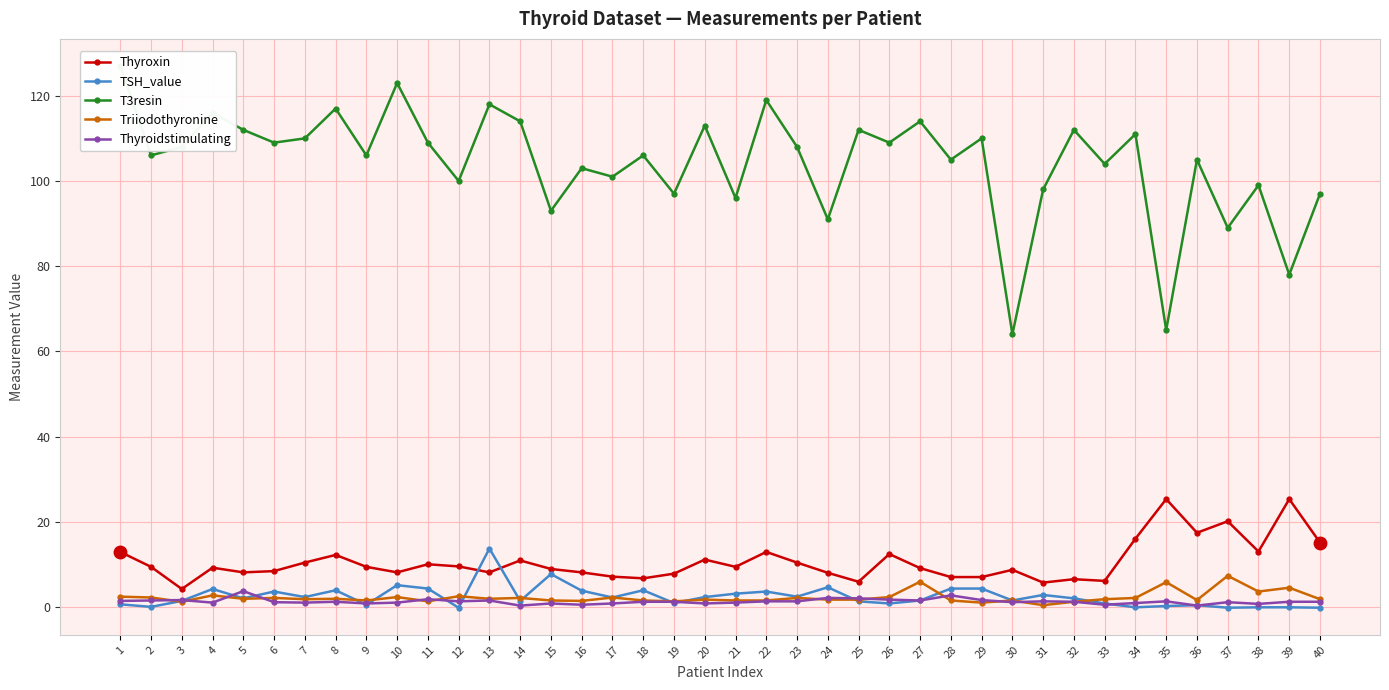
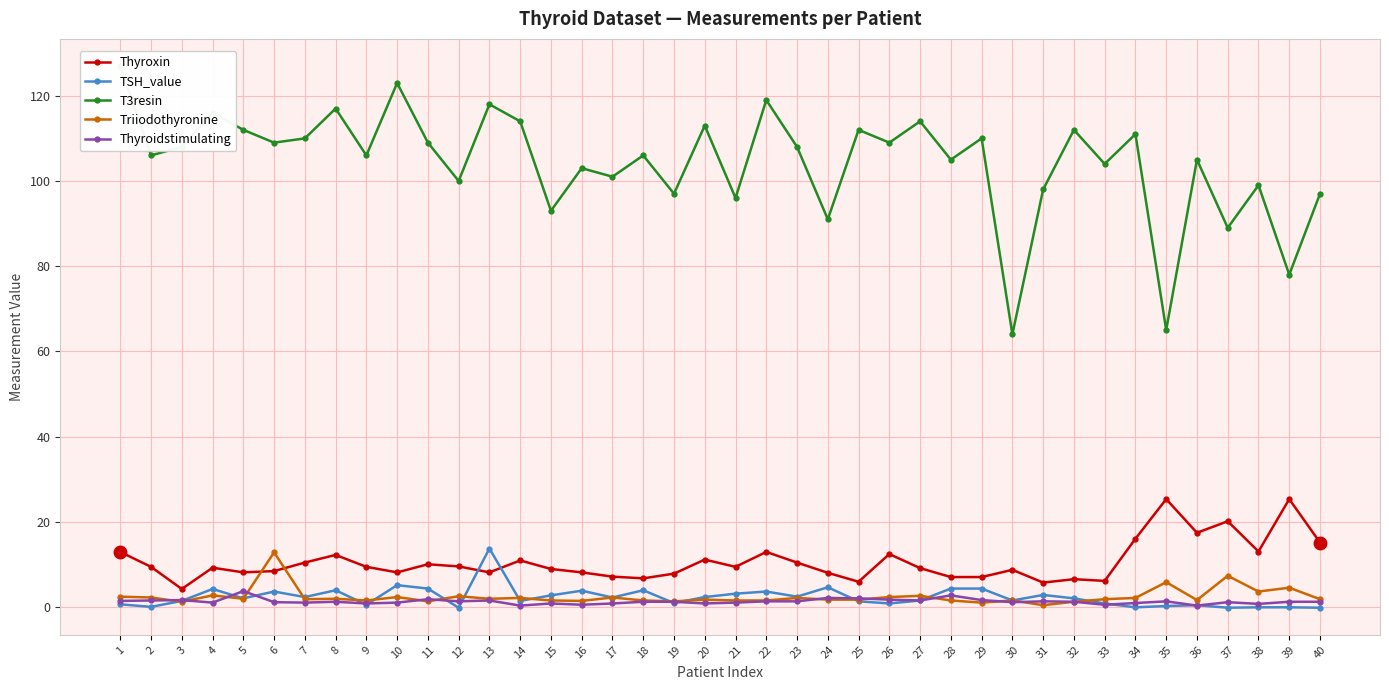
  {
    "TSH_value": {
      "1": 1,
      "2": 0,
      "4": 4,
      "6": 4,
      "8": 4,
      "10": 5,
      "11": 4,
      "12": 0,
      "13": 14,
      "14": 1,
-     "15": 8,
+     "15": 3,
      "16": 4,
      "18": 4,
      "21": 3,
      "22": 4,
      "24": 5,
      "26": 1,
      "28": 4,
      "29": 4,
      "31": 3,
      "32": 2,
      "34": 0,
      "35": 0,
      "37": 0,
      "38": 0,
      "39": 0,
      "40": 0
    },
    "T3resin": {
      "2": 106,
      "5": 112,
      "6": 109,
      "7": 110,
      "8": 117,
      "9": 106,
      "10": 123,
      "11": 109,
      "12": 100,
      "13": 118,
      "14": 114,
      "15": 93,
      "16": 103,
      "17": 101,
      "18": 106,
      "19": 97,
      "20": 113,
      "21": 96,
      "22": 119,
      "23": 108,
      "24": 91,
      "25": 112,
      "26": 109,
      "27": 114,
      "28": 105,
      "29": 110,
      "30": 64,
      "31": 98,
      "32": 112,
      "33": 104,
      "34": 111,
      "35": 65,
      "36": 105,
      "37": 89,
      "38": 99,
      "39": 78,
      "40": 97
    },
    "Triiodothyronine": {
      "1": 2,
      "2": 2,
      "4": 3,
-     "6": 2,
+     "6": 13,
      "8": 2,
      "9": 2,
      "10": 2,
      "12": 3,
      "14": 2,
      "15": 2,
      "16": 1,
-     "27": 6,
+     "27": 3,
      "28": 2,
      "31": 0,
      "33": 2,
      "34": 2,
      "35": 6,
      "36": 2,
      "37": 7,
      "38": 4,
      "39": 5,
      "40": 2
    },
    "Thyroidstimulating": {
      "1": 1,
      "2": 2,
      "4": 1,
      "5": 4,
      "6": 1,
      "7": 1,
      "8": 1,
      "10": 1,
      "12": 1,
      "14": 0,
      "15": 1,
      "16": 1,
      "17": 1,
      "20": 1,
      "23": 1,
      "28": 3,
      "31": 1,
      "34": 1,
      "35": 1,
      "37": 1,
      "38": 1,
      "39": 1,
      "40": 1
    }
  }
